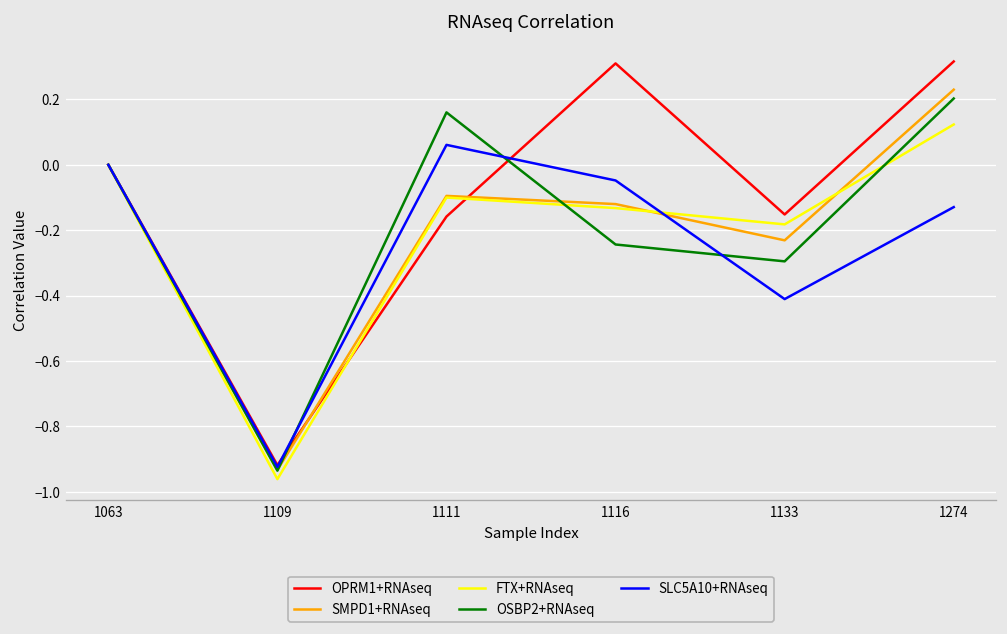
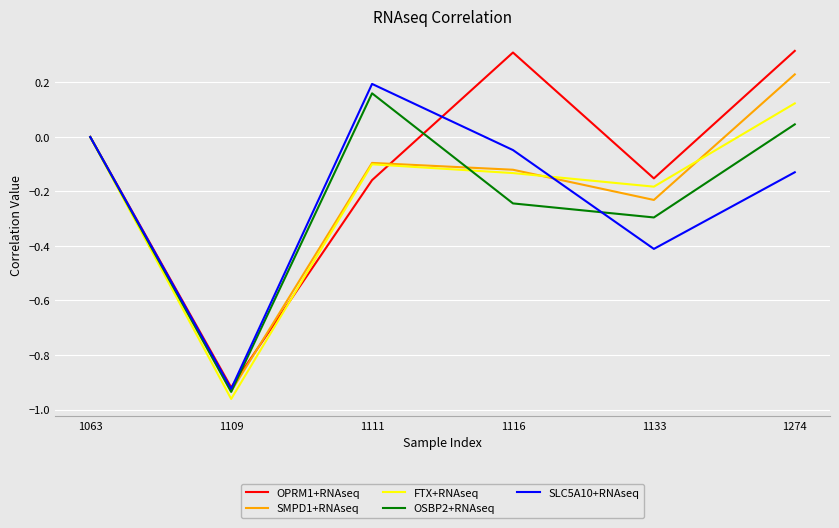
  {
    "OPRM1+RNAseq": {
      "1111": -0.16,
      "1116": 0.31,
      "1133": -0.15,
      "1274": 0.32
    },
    "SMPD1+RNAseq": {
      "1116": -0.12,
      "1133": -0.23,
      "1274": 0.23
    },
    "FTX+RNAseq": {
      "1109": -0.96,
      "1116": -0.13,
      "1133": -0.18,
      "1274": 0.12
    },
    "OSBP2+RNAseq": {
      "1111": 0.16,
      "1116": -0.24,
      "1133": -0.30,
-     "1274": 0.20
+     "1274": 0.05
    },
    "SLC5A10+RNAseq": {
-     "1111": 0.06,
+     "1111": 0.19,
      "1116": -0.05,
      "1133": -0.41,
      "1274": -0.13
    }
  }
